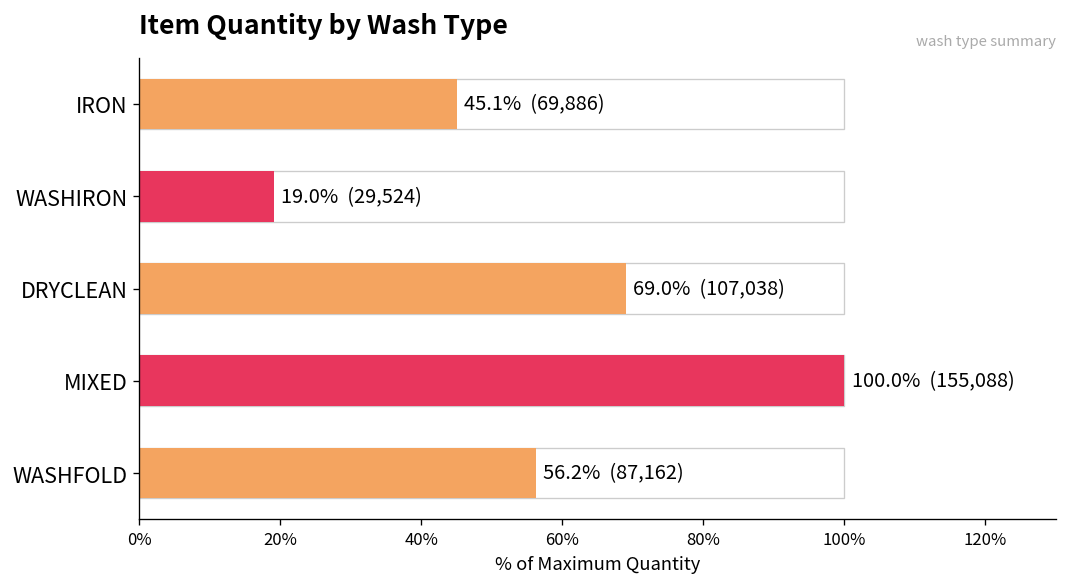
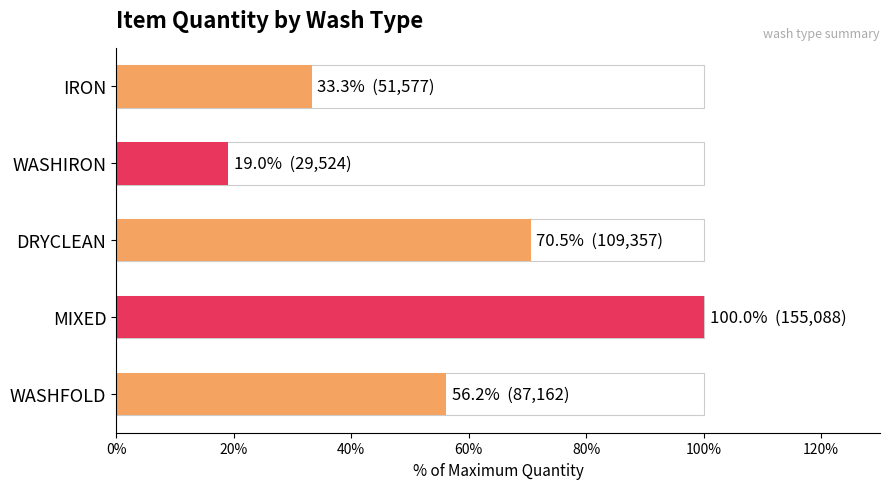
  {
-   "IRON": "45.1% (69,886)",
+   "IRON": "33.3% (51,577)",
    "WASHIRON": "19.0%",
-   "DRYCLEAN": "69.0% (107,038)",
+   "DRYCLEAN": "70.5% (109,357)",
    "MIXED": "100.0%",
    "WASHFOLD": "56.2%"
  }
